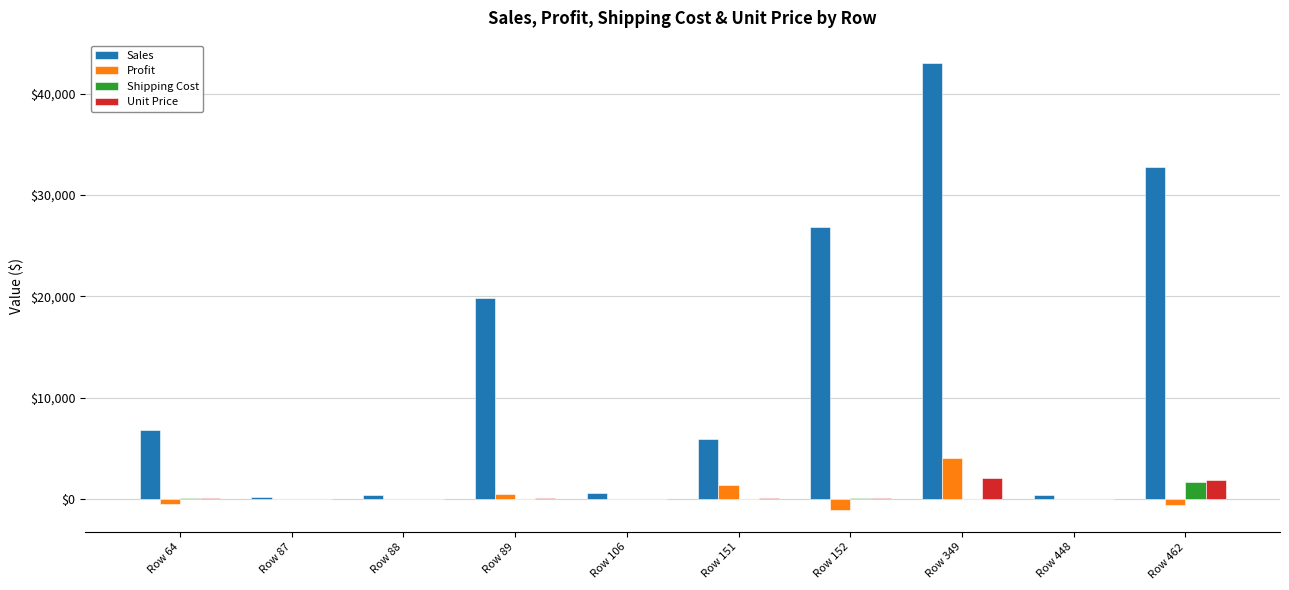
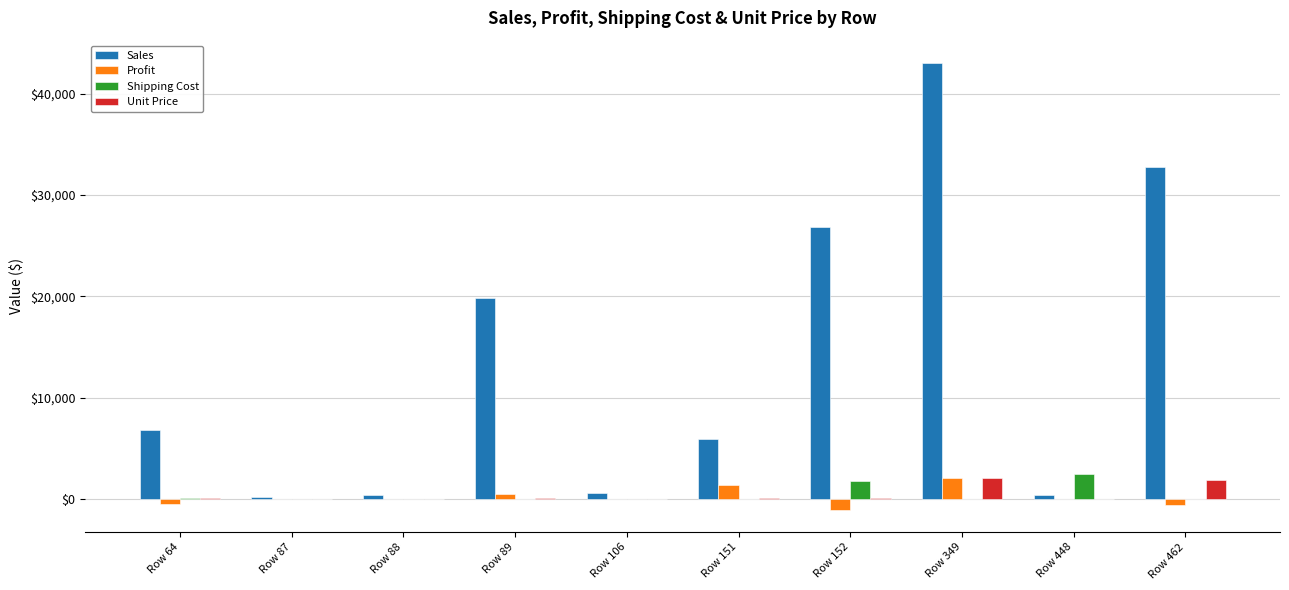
  {
    "Sales": {
      "Row 64": "$6,800",
      "Row 88": "$400",
      "Row 89": "$19,800",
      "Row 106": "$600",
      "Row 151": "$5,900",
      "Row 152": "$26,900",
      "Row 349": "$43,000",
      "Row 448": "$400",
      "Row 462": "$32,800"
    },
    "Profit": {
      "Row 64": "$-500",
      "Row 89": "$500",
      "Row 151": "$1,400",
      "Row 152": "$-1,100",
-     "Row 349": "$4,100",
+     "Row 349": "$2,100",
      "Row 462": "$-600"
    },
    "Shipping Cost": {
-     "Row 152": "$100",
-     "Row 448": "$0",
-     "Row 462": "$1,700"
+     "Row 152": "$1,800",
+     "Row 448": "$2,400",
+     "Row 462": "$0"
    },
    "Unit Price": {
      "Row 349": "$2,000",
      "Row 462": "$1,900"
    }
  }
